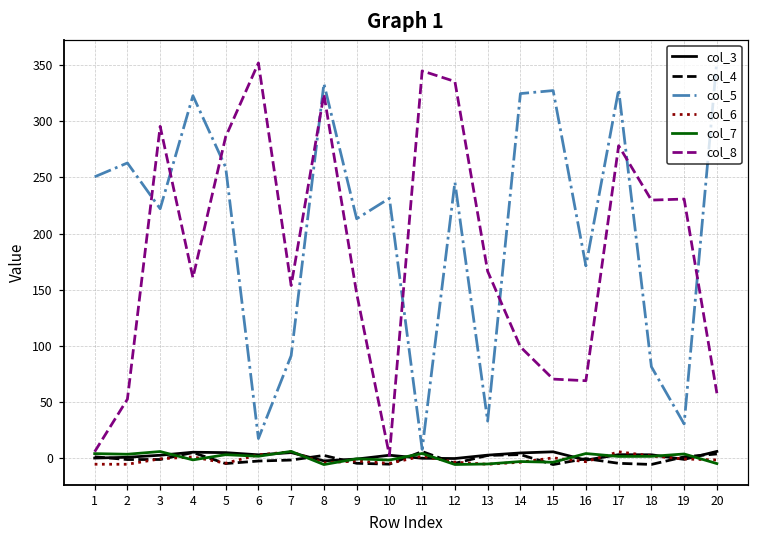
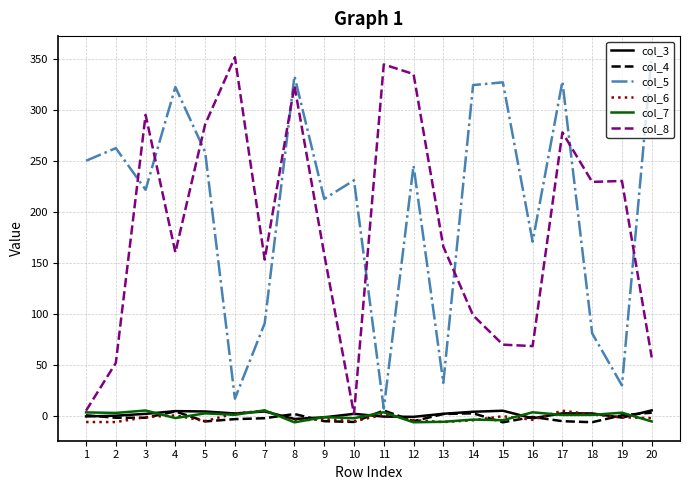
  {
    "col_5": {
      "1": 251,
      "2": 263,
      "3": 222,
      "4": 323,
      "5": 259,
      "6": 17,
      "7": 91,
      "8": 334,
      "9": 213,
      "10": 231,
      "12": 246,
      "13": 33,
      "14": 325,
      "15": 327,
      "16": 171,
      "17": 328,
      "18": 81,
      "19": 30
    },
    "col_6": {
      "1": -6,
      "2": -6,
      "4": 1,
      "15": 0,
      "17": 6,
      "20": -2
    },
    "col_7": {
      "2": 3,
      "3": 6,
      "4": -2,
      "10": -2,
      "16": 4,
      "19": 4,
      "20": -5
    },
    "col_8": {
      "2": 52,
      "3": 296,
      "4": 161,
      "5": 286,
      "6": 352,
      "7": 154,
      "8": 324,
-     "9": 147,
+     "9": 159,
      "11": 345,
      "12": 336,
      "13": 166,
      "14": 99,
      "15": 70,
      "16": 69,
      "17": 278,
      "18": 230,
      "19": 231,
      "20": 58
    }
  }
